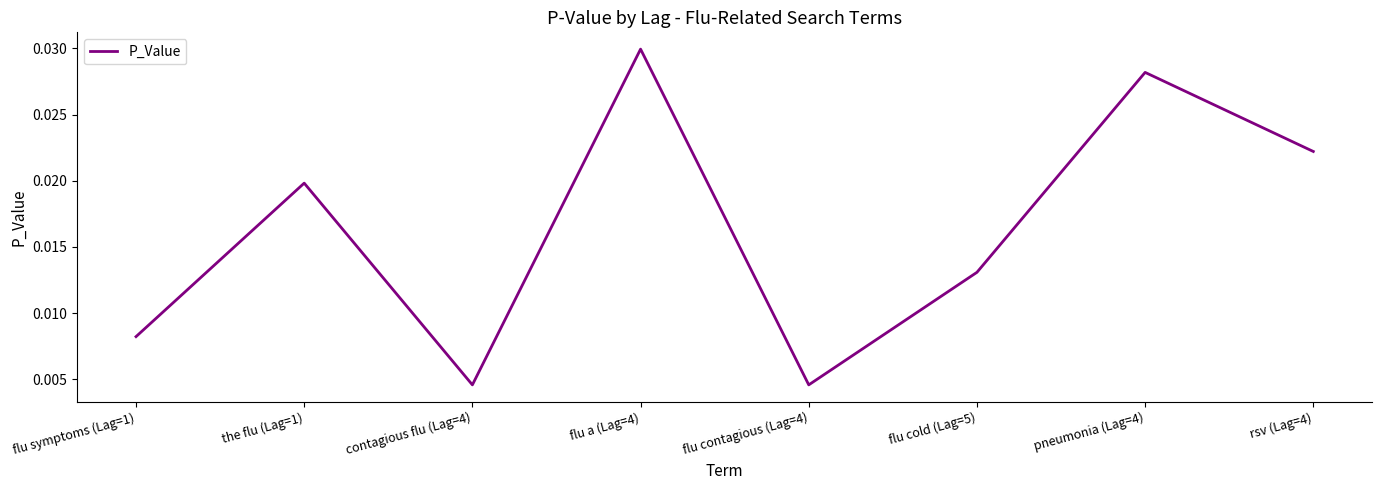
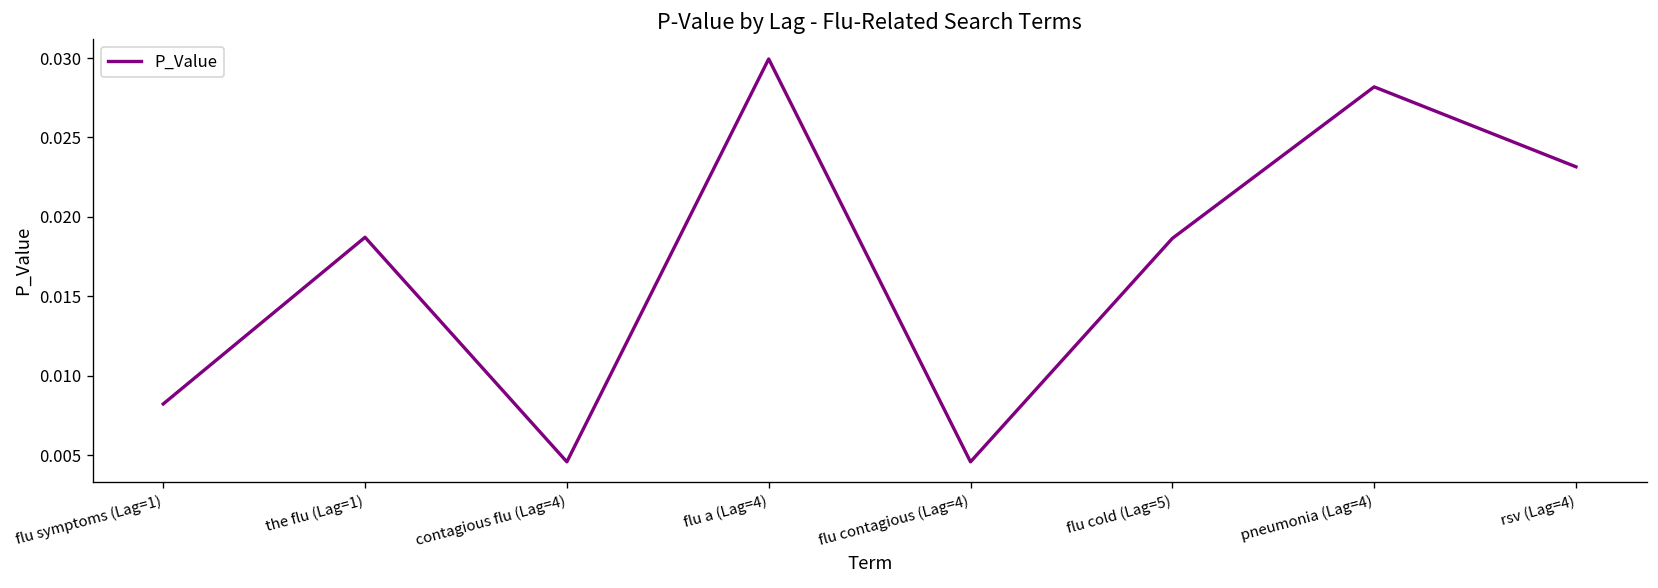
  {
    "flu symptoms (Lag=1)": 0.0082,
-   "the flu (Lag=1)": 0.0198,
+   "the flu (Lag=1)": 0.0187,
    "contagious flu (Lag=4)": 0.0046,
    "flu a (Lag=4)": 0.0299,
    "flu contagious (Lag=4)": 0.0046,
-   "flu cold (Lag=5)": 0.0131,
+   "flu cold (Lag=5)": 0.0186,
    "pneumonia (Lag=4)": 0.0282,
-   "rsv (Lag=4)": 0.0222
+   "rsv (Lag=4)": 0.0232
  }
